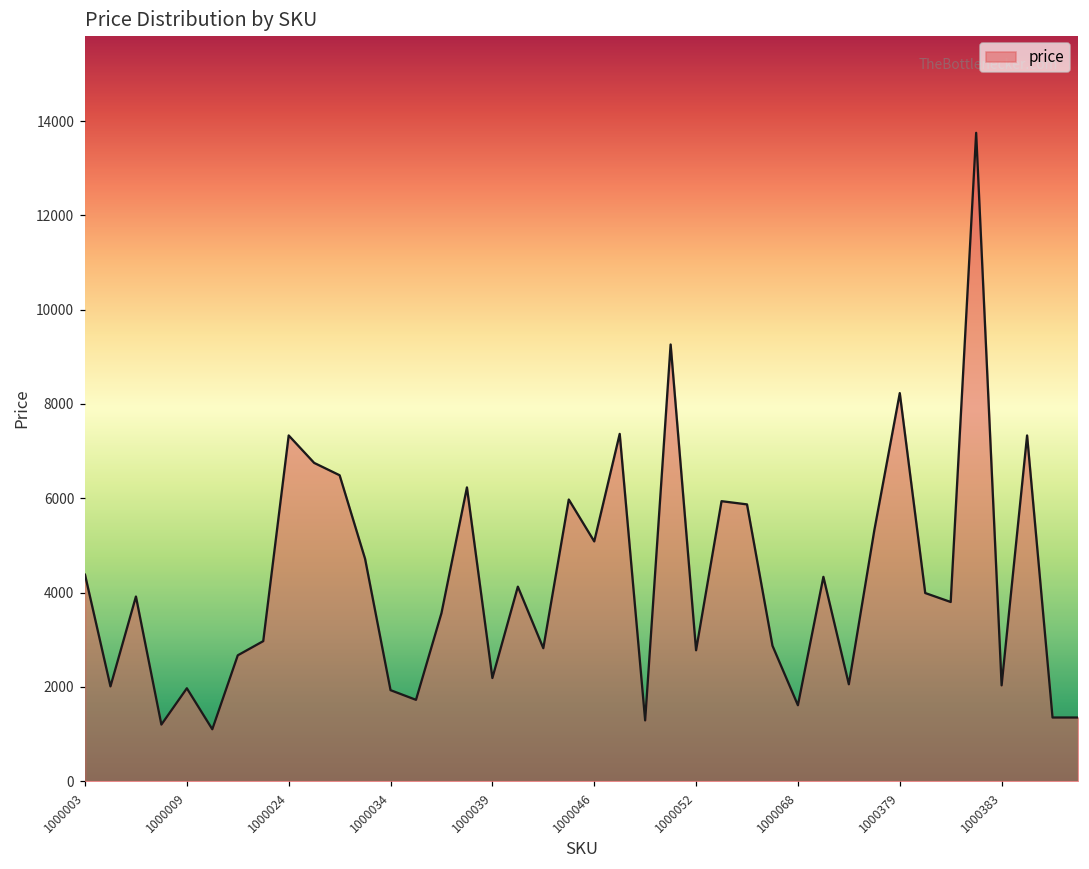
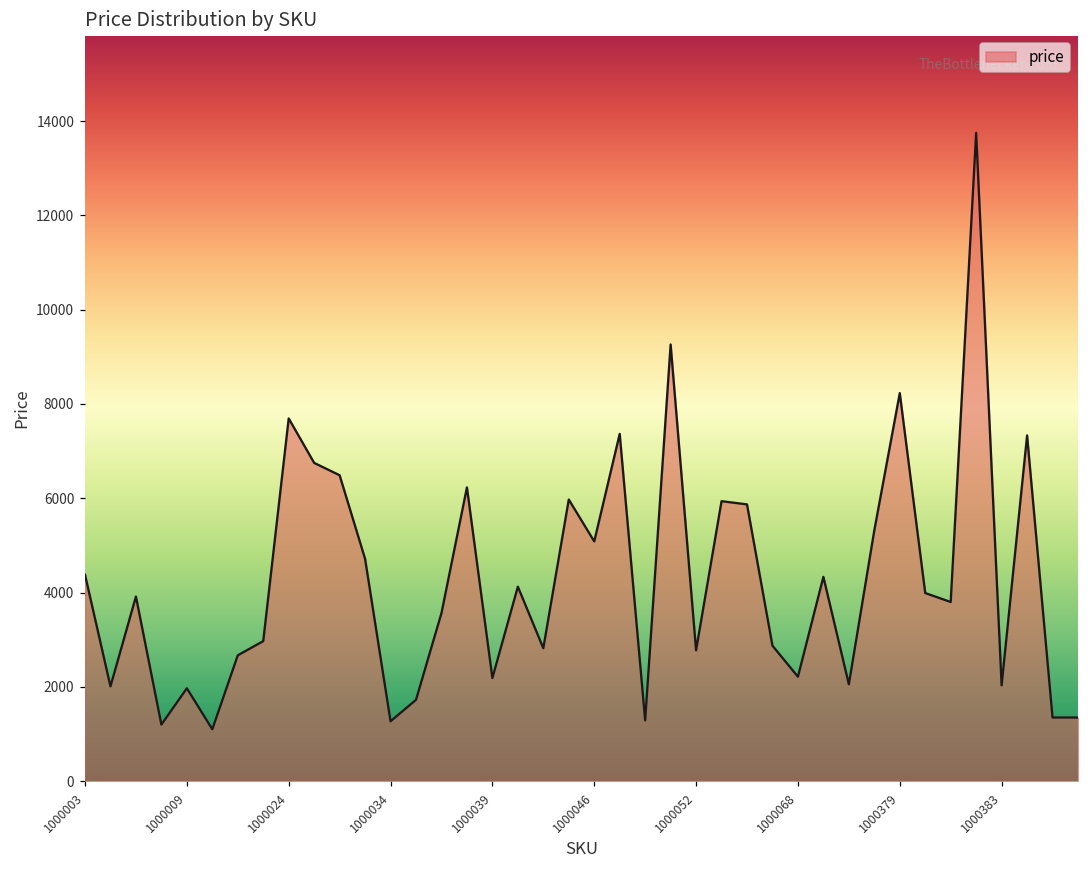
  {
    "1000003": 4400,
    "1000009": 2000,
-   "1000024": 7300,
-   "1000034": 1900,
+   "1000024": 7700,
+   "1000034": 1300,
    "1000039": 2200,
    "1000046": 5100,
    "1000052": 2800,
-   "1000068": 1600,
+   "1000068": 2200,
    "1000379": 8200,
    "1000383": 2000
  }
